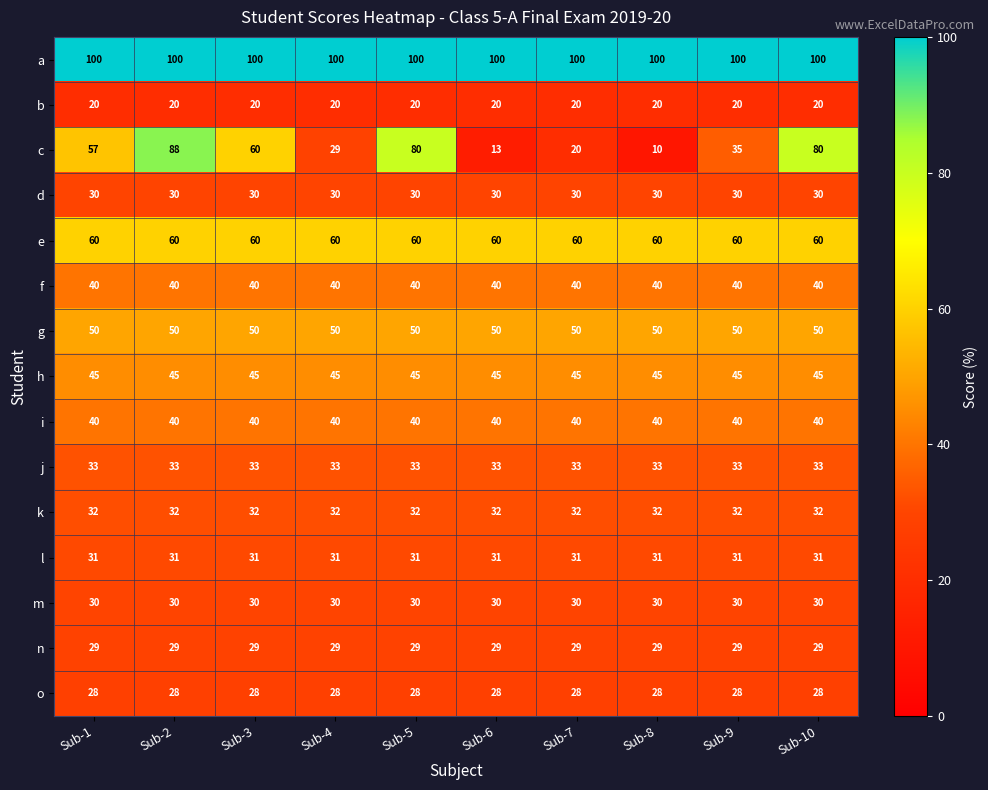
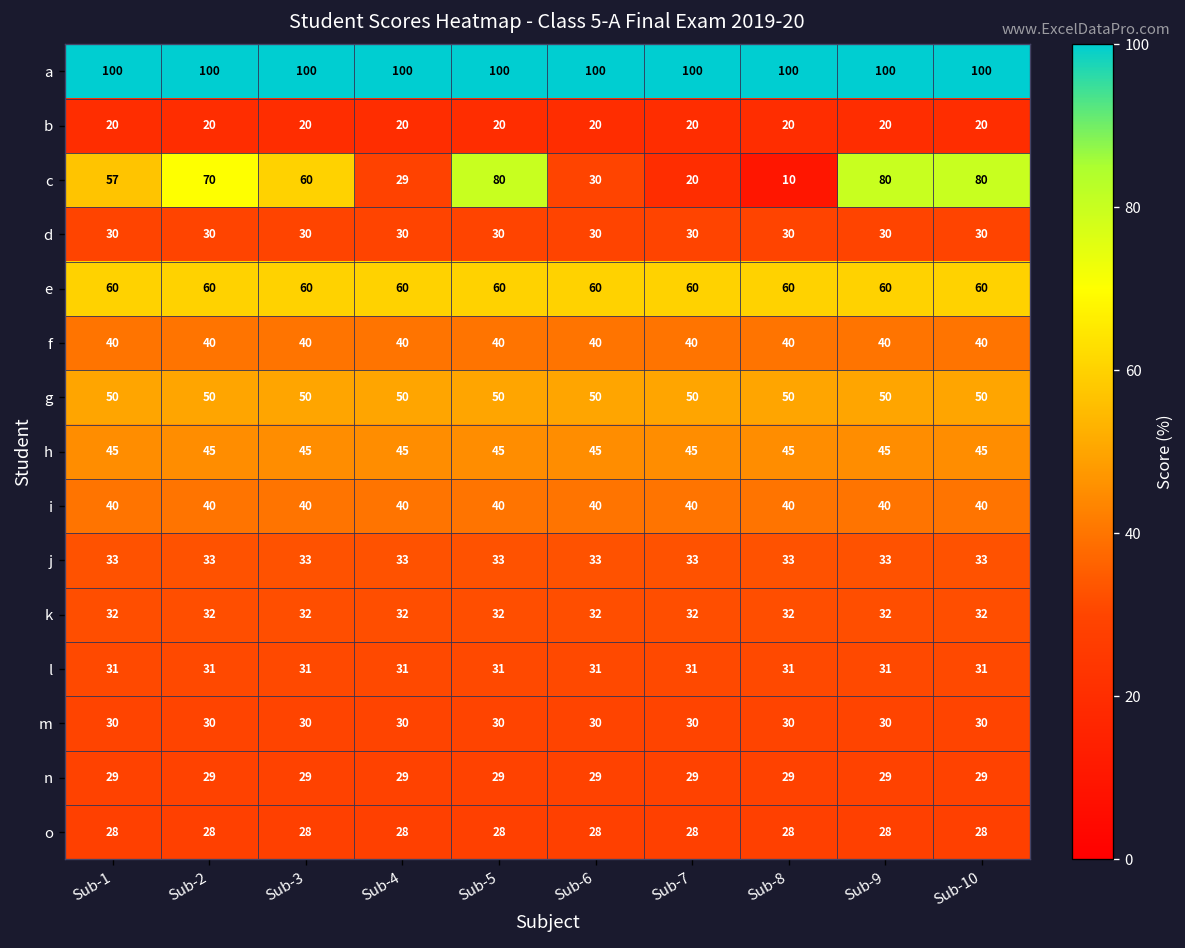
  {
    "a": {
      "Sub-1": 100,
      "Sub-2": 100,
      "Sub-3": 100,
      "Sub-4": 100,
      "Sub-5": 100,
      "Sub-6": 100,
      "Sub-7": 100,
      "Sub-8": 100,
      "Sub-9": 100,
      "Sub-10": 100
    },
    "b": {
      "Sub-1": 20,
      "Sub-2": 20,
      "Sub-3": 20,
      "Sub-4": 20,
      "Sub-5": 20,
      "Sub-6": 20,
      "Sub-7": 20,
      "Sub-8": 20,
      "Sub-9": 20,
      "Sub-10": 20
    },
    "c": {
      "Sub-1": 57,
-     "Sub-2": 88,
+     "Sub-2": 70,
      "Sub-3": 60,
      "Sub-4": 29,
      "Sub-5": 80,
-     "Sub-6": 13,
+     "Sub-6": 30,
      "Sub-7": 20,
      "Sub-8": 10,
-     "Sub-9": 35,
+     "Sub-9": 80,
      "Sub-10": 80
    },
    "d": {
      "Sub-1": 30,
      "Sub-2": 30,
      "Sub-3": 30,
      "Sub-4": 30,
      "Sub-5": 30,
      "Sub-6": 30,
      "Sub-7": 30,
      "Sub-8": 30,
      "Sub-9": 30,
      "Sub-10": 30
    },
    "e": {
      "Sub-1": 60,
      "Sub-2": 60,
      "Sub-3": 60,
      "Sub-4": 60,
      "Sub-5": 60,
      "Sub-6": 60,
      "Sub-7": 60,
      "Sub-8": 60,
      "Sub-9": 60,
      "Sub-10": 60
    },
    "f": {
      "Sub-1": 40,
      "Sub-2": 40,
      "Sub-3": 40,
      "Sub-4": 40,
      "Sub-5": 40,
      "Sub-6": 40,
      "Sub-7": 40,
      "Sub-8": 40,
      "Sub-9": 40,
      "Sub-10": 40
    },
    "g": {
      "Sub-1": 50,
      "Sub-2": 50,
      "Sub-3": 50,
      "Sub-4": 50,
      "Sub-5": 50,
      "Sub-6": 50,
      "Sub-7": 50,
      "Sub-8": 50,
      "Sub-9": 50,
      "Sub-10": 50
    },
    "h": {
      "Sub-1": 45,
      "Sub-2": 45,
      "Sub-3": 45,
      "Sub-4": 45,
      "Sub-5": 45,
      "Sub-6": 45,
      "Sub-7": 45,
      "Sub-8": 45,
      "Sub-9": 45,
      "Sub-10": 45
    },
    "i": {
      "Sub-1": 40,
      "Sub-2": 40,
      "Sub-3": 40,
      "Sub-4": 40,
      "Sub-5": 40,
      "Sub-6": 40,
      "Sub-7": 40,
      "Sub-8": 40,
      "Sub-9": 40,
      "Sub-10": 40
    },
    "j": {
      "Sub-1": 33,
      "Sub-2": 33,
      "Sub-3": 33,
      "Sub-4": 33,
      "Sub-5": 33,
      "Sub-6": 33,
      "Sub-7": 33,
      "Sub-8": 33,
      "Sub-9": 33,
      "Sub-10": 33
    },
    "k": {
      "Sub-1": 32,
      "Sub-2": 32,
      "Sub-3": 32,
      "Sub-4": 32,
      "Sub-5": 32,
      "Sub-6": 32,
      "Sub-7": 32,
      "Sub-8": 32,
      "Sub-9": 32,
      "Sub-10": 32
    },
    "l": {
      "Sub-1": 31,
      "Sub-2": 31,
      "Sub-3": 31,
      "Sub-4": 31,
      "Sub-5": 31,
      "Sub-6": 31,
      "Sub-7": 31,
      "Sub-8": 31,
      "Sub-9": 31,
      "Sub-10": 31
    },
    "m": {
      "Sub-1": 30,
      "Sub-2": 30,
      "Sub-3": 30,
      "Sub-4": 30,
      "Sub-5": 30,
      "Sub-6": 30,
      "Sub-7": 30,
      "Sub-8": 30,
      "Sub-9": 30,
      "Sub-10": 30
    },
    "n": {
      "Sub-1": 29,
      "Sub-2": 29,
      "Sub-3": 29,
      "Sub-4": 29,
      "Sub-5": 29,
      "Sub-6": 29,
      "Sub-7": 29,
      "Sub-8": 29,
      "Sub-9": 29,
      "Sub-10": 29
    },
    "o": {
      "Sub-1": 28,
      "Sub-2": 28,
      "Sub-3": 28,
      "Sub-4": 28,
      "Sub-5": 28,
      "Sub-6": 28,
      "Sub-7": 28,
      "Sub-8": 28,
      "Sub-9": 28,
      "Sub-10": 28
    }
  }
